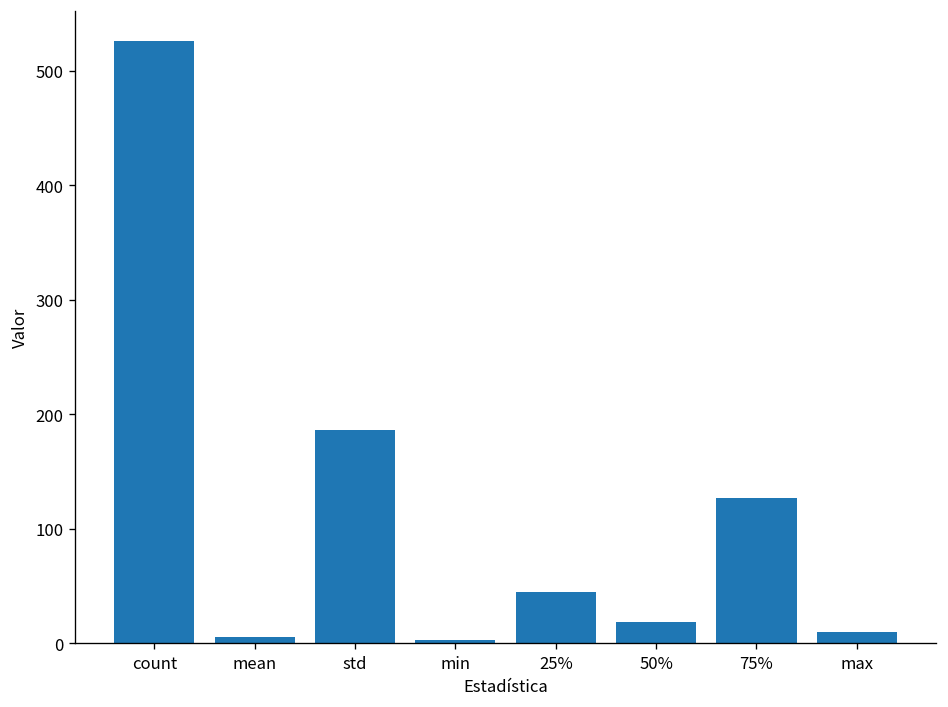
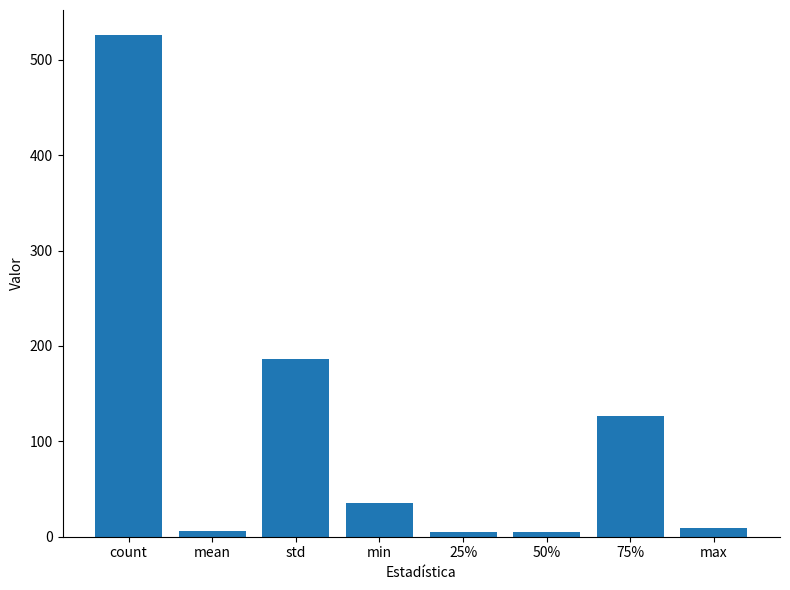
  {
    "count": 530,
    "mean": 10,
    "std": 190,
-   "min": 0,
-   "25%": 50,
-   "50%": 20,
+   "min": 40,
+   "25%": 0,
+   "50%": 10,
    "75%": 130,
    "max": 10
  }
